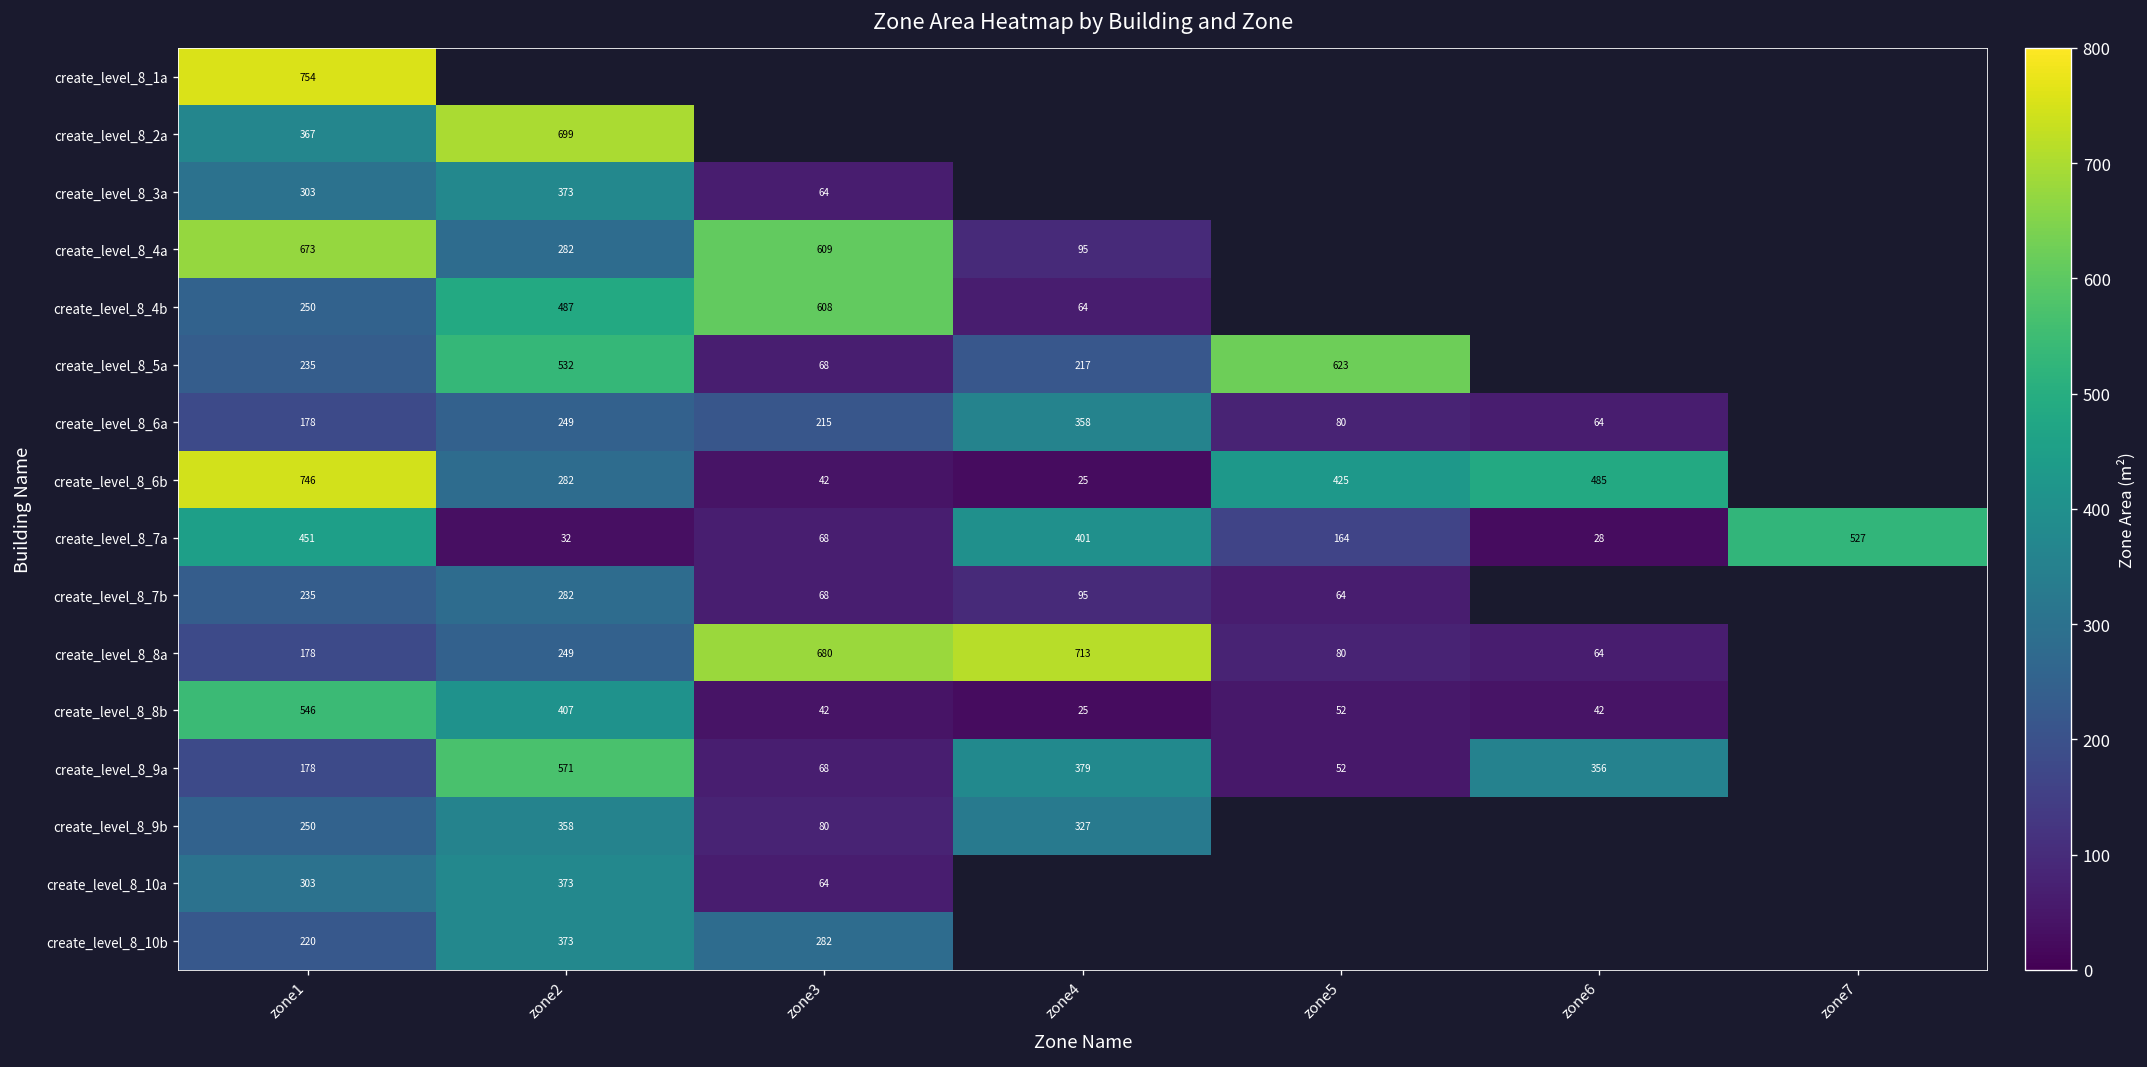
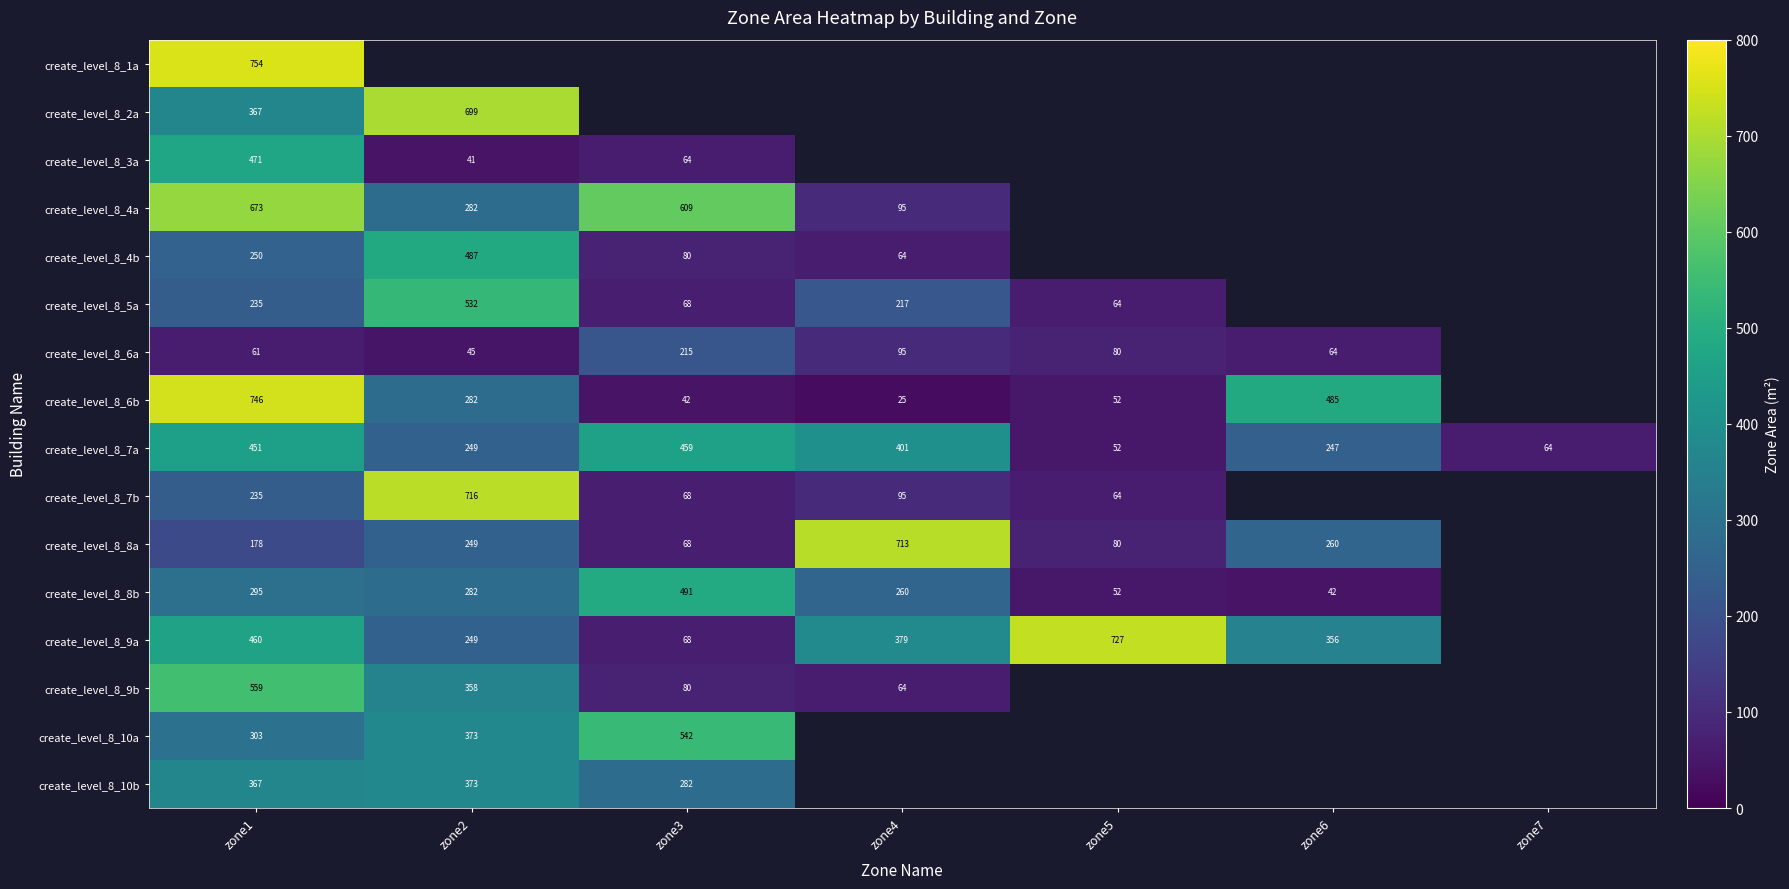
  {
    "create_level_8_1a": {
      "zone1": 754
    },
    "create_level_8_2a": {
      "zone1": 367,
      "zone2": 699
    },
    "create_level_8_3a": {
-     "zone1": 303,
-     "zone2": 373,
+     "zone1": 471,
+     "zone2": 41,
      "zone3": 64
    },
    "create_level_8_4a": {
      "zone1": 673,
      "zone2": 282,
      "zone3": 609,
      "zone4": 95
    },
    "create_level_8_4b": {
      "zone1": 250,
      "zone2": 487,
-     "zone3": 608,
+     "zone3": 80,
      "zone4": 64
    },
    "create_level_8_5a": {
      "zone1": 235,
      "zone2": 532,
      "zone3": 68,
      "zone4": 217,
-     "zone5": 623
+     "zone5": 64
    },
    "create_level_8_6a": {
-     "zone1": 178,
-     "zone2": 249,
+     "zone1": 61,
+     "zone2": 45,
      "zone3": 215,
-     "zone4": 358,
+     "zone4": 95,
      "zone5": 80,
      "zone6": 64
    },
    "create_level_8_6b": {
      "zone1": 746,
      "zone2": 282,
      "zone3": 42,
      "zone4": 25,
-     "zone5": 425,
+     "zone5": 52,
      "zone6": 485
    },
    "create_level_8_7a": {
      "zone1": 451,
-     "zone2": 32,
-     "zone3": 68,
+     "zone2": 249,
+     "zone3": 459,
      "zone4": 401,
-     "zone5": 164,
-     "zone6": 28,
-     "zone7": 527
+     "zone5": 52,
+     "zone6": 247,
+     "zone7": 64
    },
    "create_level_8_7b": {
      "zone1": 235,
-     "zone2": 282,
+     "zone2": 716,
      "zone3": 68,
      "zone4": 95,
      "zone5": 64
    },
    "create_level_8_8a": {
      "zone1": 178,
      "zone2": 249,
-     "zone3": 680,
+     "zone3": 68,
      "zone4": 713,
      "zone5": 80,
-     "zone6": 64
+     "zone6": 260
    },
    "create_level_8_8b": {
-     "zone1": 546,
-     "zone2": 407,
-     "zone3": 42,
-     "zone4": 25,
+     "zone1": 295,
+     "zone2": 282,
+     "zone3": 491,
+     "zone4": 260,
      "zone5": 52,
      "zone6": 42
    },
    "create_level_8_9a": {
-     "zone1": 178,
-     "zone2": 571,
+     "zone1": 460,
+     "zone2": 249,
      "zone3": 68,
      "zone4": 379,
-     "zone5": 52,
+     "zone5": 727,
      "zone6": 356
    },
    "create_level_8_9b": {
-     "zone1": 250,
+     "zone1": 559,
      "zone2": 358,
      "zone3": 80,
-     "zone4": 327
+     "zone4": 64
    },
    "create_level_8_10a": {
      "zone1": 303,
      "zone2": 373,
-     "zone3": 64
+     "zone3": 542
    },
    "create_level_8_10b": {
-     "zone1": 220,
+     "zone1": 367,
      "zone2": 373,
      "zone3": 282
    }
  }
